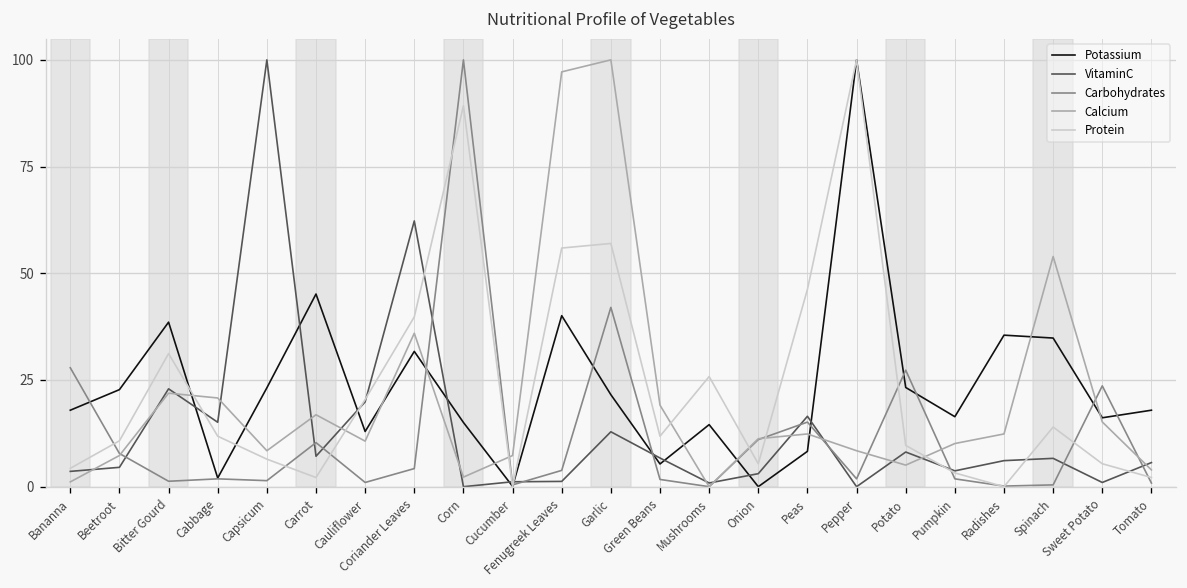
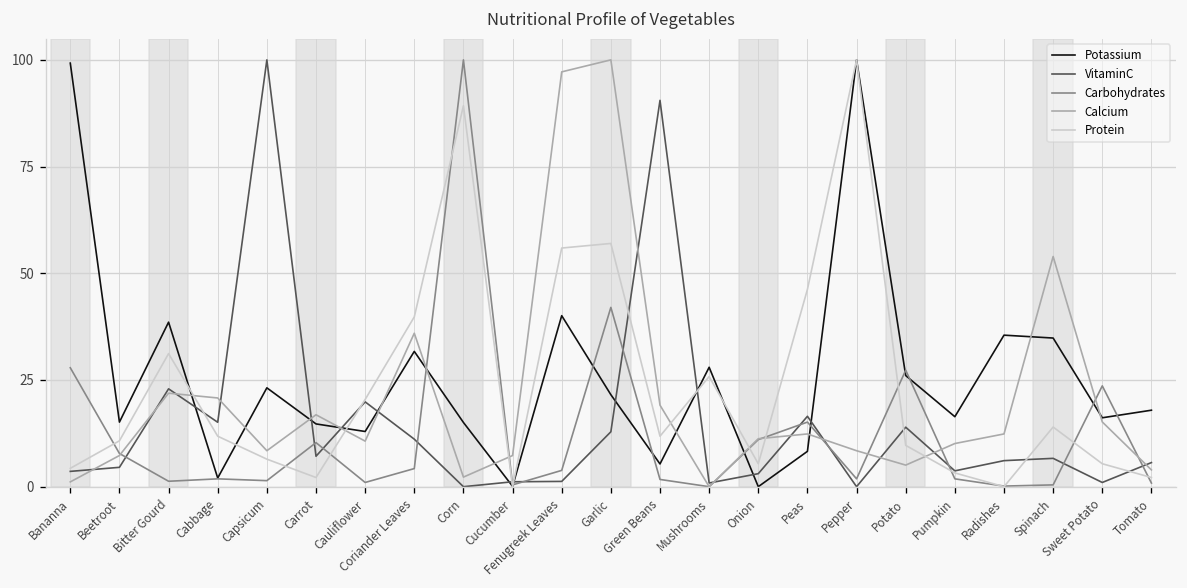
  {
    "Potassium": {
-     "Bananna": 18,
-     "Beetroot": 23,
+     "Bananna": 99,
+     "Beetroot": 15,
      "Bitter Gourd": 39,
      "Capsicum": 23,
-     "Carrot": 45,
+     "Carrot": 15,
      "Cauliflower": 13,
      "Coriander Leaves": 32,
      "Corn": 15,
      "Fenugreek Leaves": 40,
      "Garlic": 22,
      "Green Beans": 5,
-     "Mushrooms": 15,
+     "Mushrooms": 28,
      "Onion": 0,
      "Peas": 8,
-     "Potato": 23,
+     "Potato": 26,
      "Pumpkin": 16,
      "Radishes": 36,
      "Spinach": 35,
      "Sweet Potato": 16,
      "Tomato": 18
    },
    "VitaminC": {
      "Beetroot": 5,
      "Bitter Gourd": 23,
      "Cabbage": 15,
      "Capsicum": 100,
      "Carrot": 7,
-     "Coriander Leaves": 62,
+     "Coriander Leaves": 11,
      "Corn": 0,
      "Cucumber": 1,
      "Fenugreek Leaves": 1,
      "Garlic": 13,
-     "Green Beans": 7,
+     "Green Beans": 91,
      "Mushrooms": 1,
      "Onion": 3,
      "Peas": 16,
      "Pepper": 0,
-     "Potato": 8,
+     "Potato": 14,
      "Radishes": 6,
      "Spinach": 7,
      "Sweet Potato": 1,
      "Tomato": 6
    }
  }
